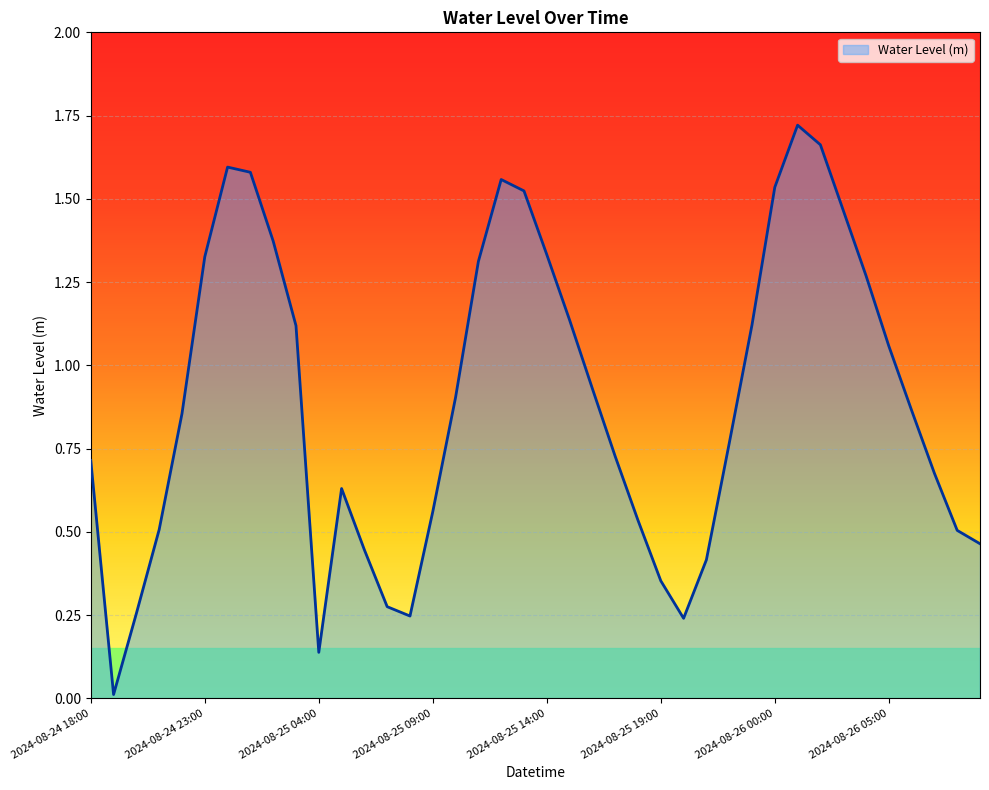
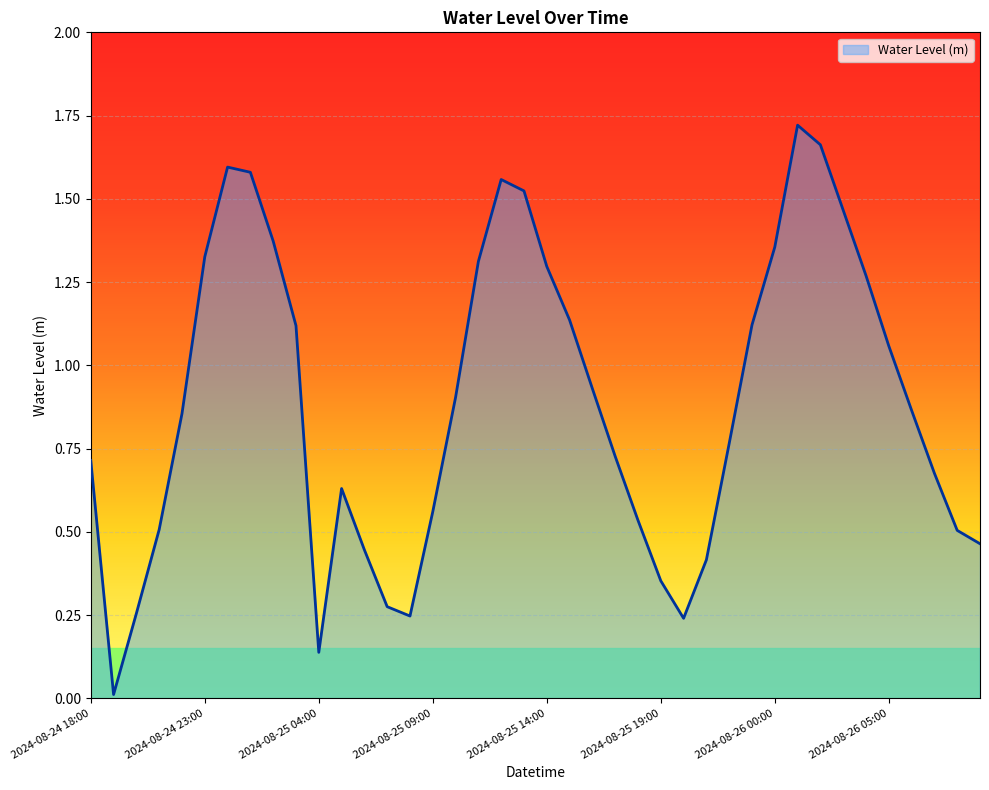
  {
    "2024-08-24 18:00": 0.71,
    "2024-08-24 23:00": 1.33,
    "2024-08-25 09:00": 0.56,
-   "2024-08-25 14:00": 1.33,
+   "2024-08-25 14:00": 1.30,
    "2024-08-25 19:00": 0.35,
-   "2024-08-26 00:00": 1.53,
+   "2024-08-26 00:00": 1.36,
    "2024-08-26 05:00": 1.06
  }
